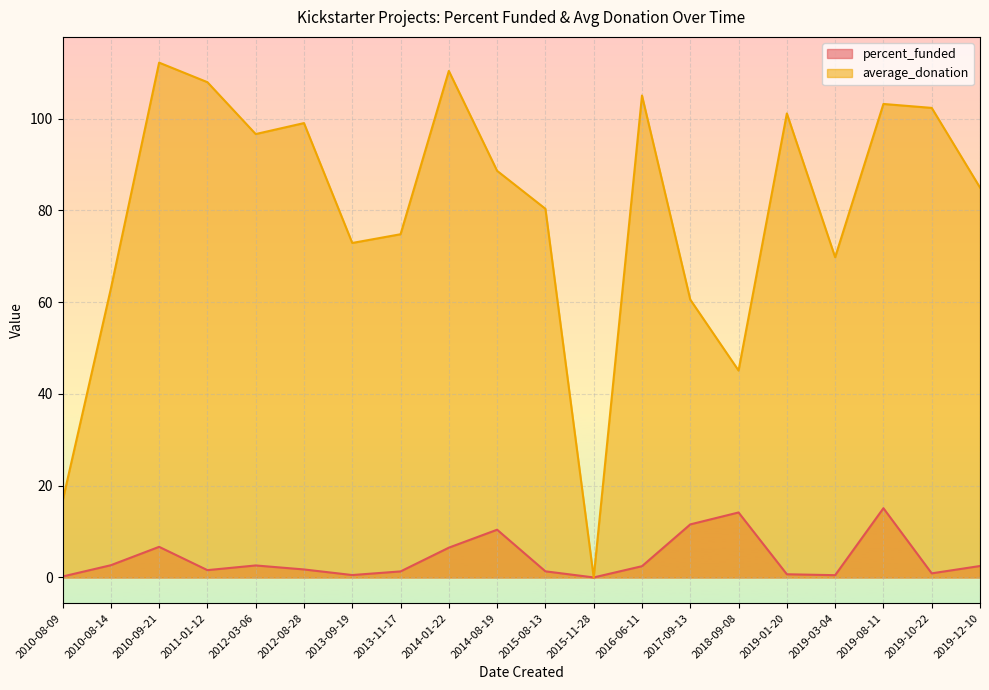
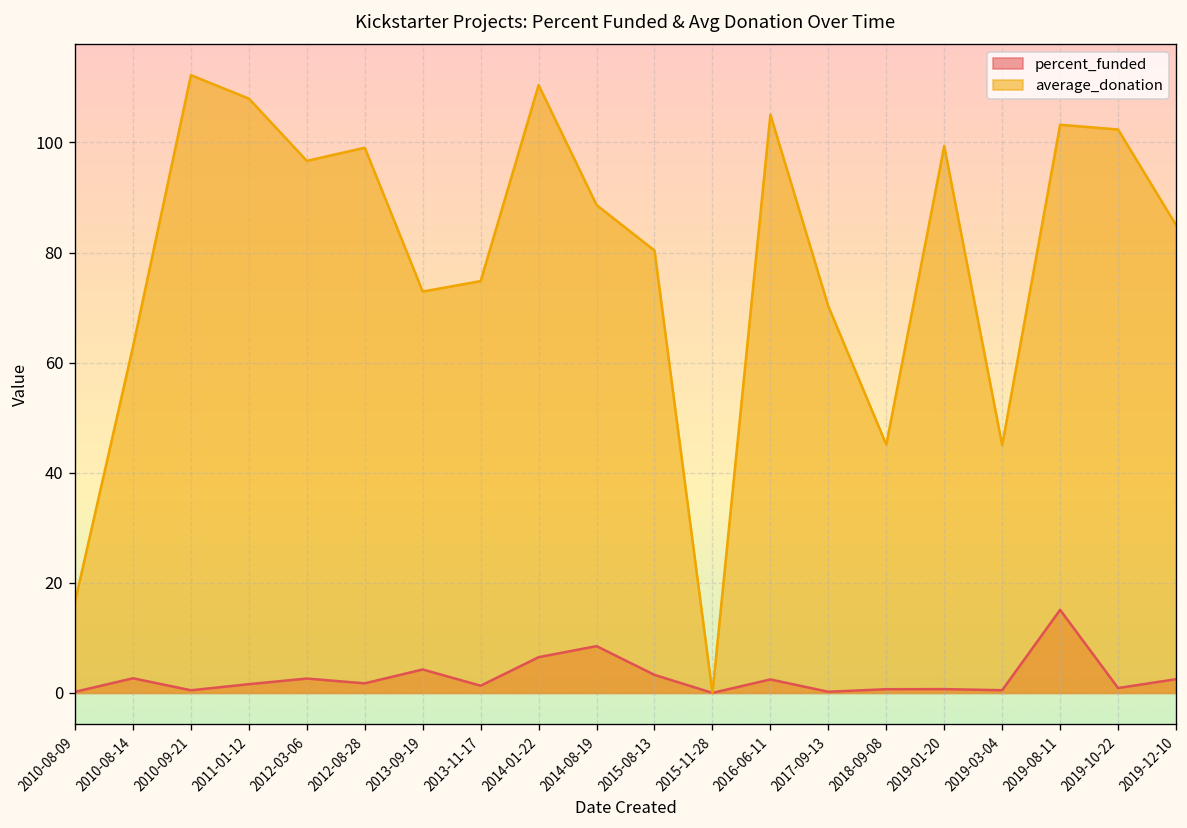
  {
    "percent_funded": {
      "2010-08-09": 0,
      "2010-08-14": 3,
-     "2010-09-21": 7,
+     "2010-09-21": 0,
      "2011-01-12": 2,
      "2012-03-06": 3,
      "2012-08-28": 2,
-     "2013-09-19": 1,
+     "2013-09-19": 4,
      "2013-11-17": 1,
      "2014-01-22": 6,
-     "2014-08-19": 10,
-     "2015-08-13": 1,
+     "2014-08-19": 9,
+     "2015-08-13": 3,
      "2016-06-11": 2,
-     "2017-09-13": 12,
-     "2018-09-08": 14,
+     "2017-09-13": 0,
+     "2018-09-08": 1,
      "2019-01-20": 1,
      "2019-03-04": 0,
      "2019-08-11": 15,
      "2019-10-22": 1,
      "2019-12-10": 2
    },
    "average_donation": {
      "2010-08-09": 17,
      "2010-08-14": 63,
      "2010-09-21": 112,
      "2011-01-12": 108,
      "2012-03-06": 97,
      "2012-08-28": 99,
      "2013-09-19": 73,
      "2013-11-17": 75,
      "2014-01-22": 110,
      "2014-08-19": 89,
      "2015-08-13": 80,
      "2016-06-11": 105,
-     "2017-09-13": 61,
+     "2017-09-13": 70,
      "2018-09-08": 45,
-     "2019-01-20": 101,
-     "2019-03-04": 70,
+     "2019-01-20": 99,
+     "2019-03-04": 45,
      "2019-08-11": 103,
      "2019-10-22": 102,
      "2019-12-10": 85
    }
  }
